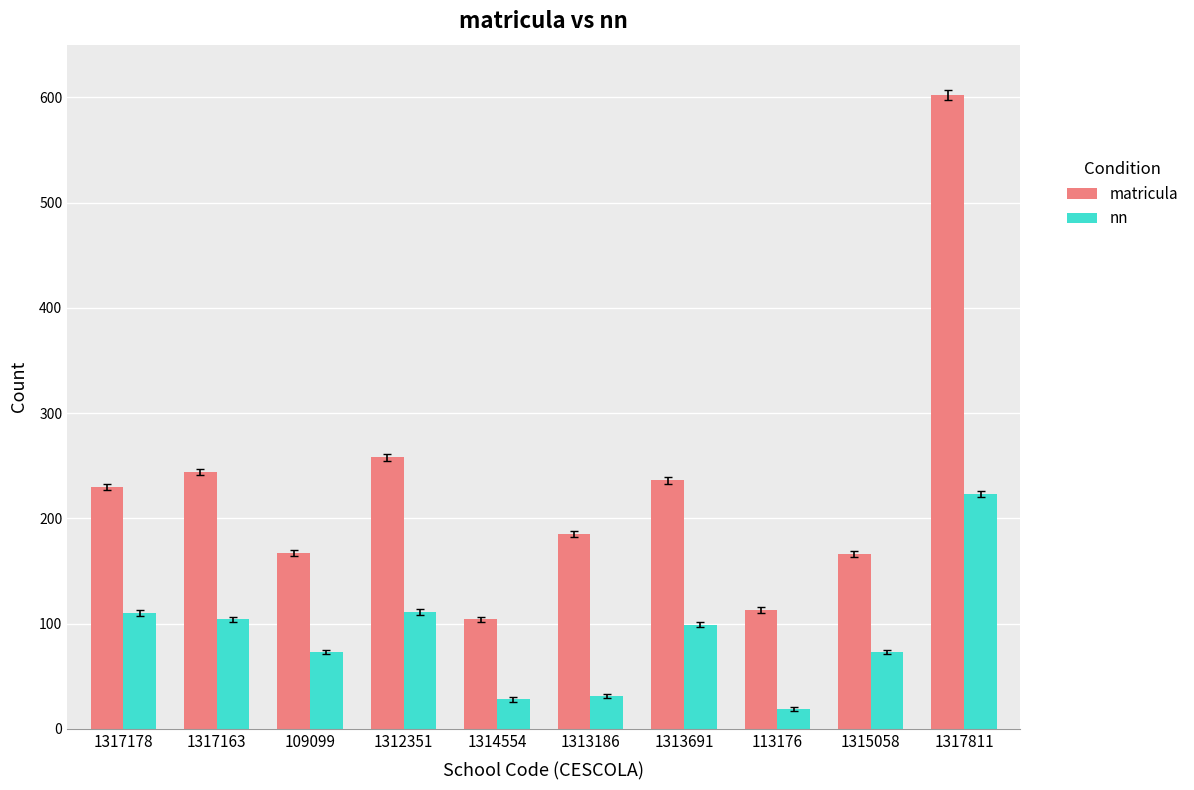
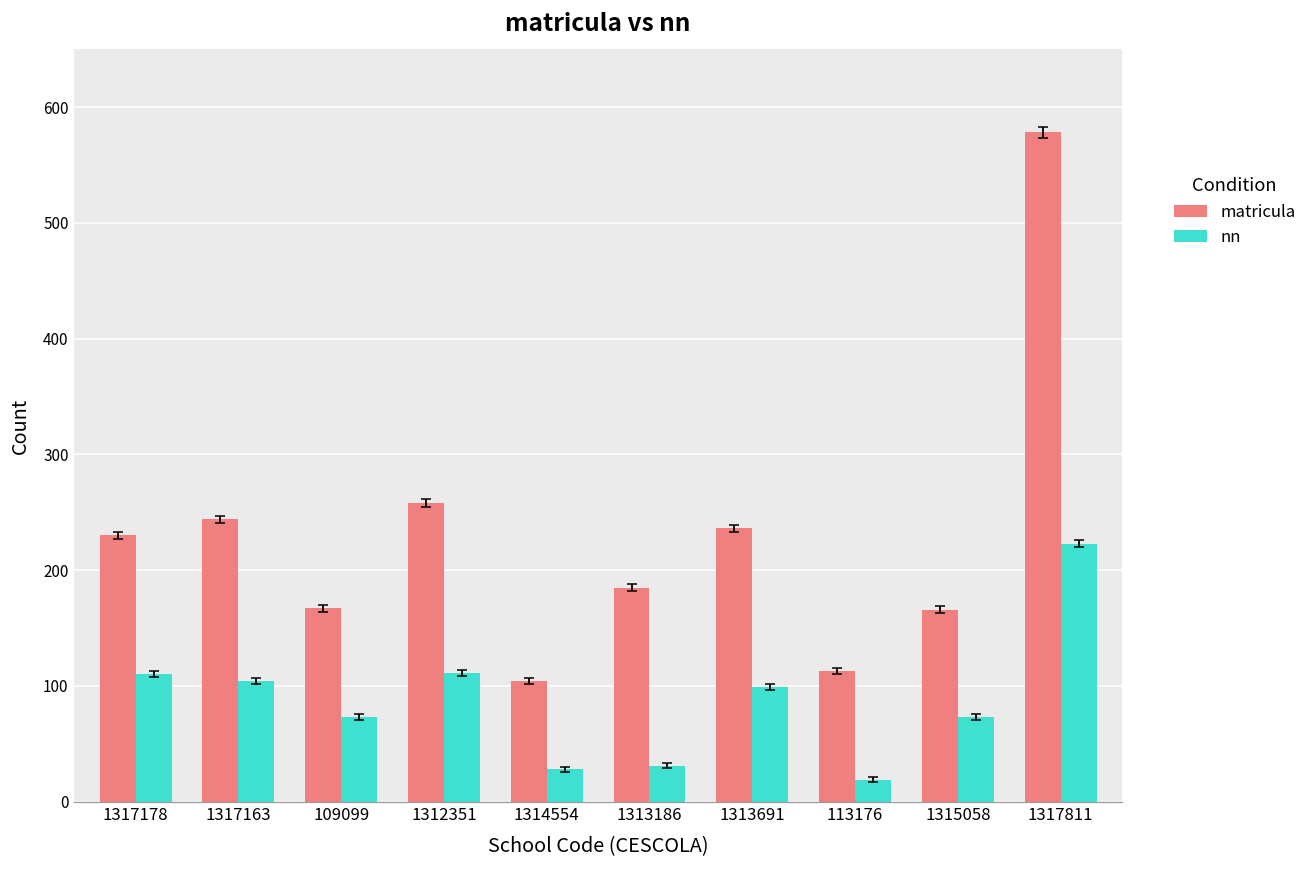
  {
    "matricula": {
      "1317178": 230,
      "1317163": 244,
      "109099": 167,
      "1312351": 258,
      "1314554": 104,
      "1313186": 185,
      "1313691": 236,
      "113176": 113,
      "1315058": 166,
-     "1317811": 602
+     "1317811": 578
    },
    "nn": {
      "1317178": 110,
      "1317163": 104,
      "109099": 73,
      "1312351": 111,
      "1314554": 28,
      "1313186": 31,
      "1313691": 99,
      "113176": 19,
      "1315058": 73,
      "1317811": 223
    }
  }
